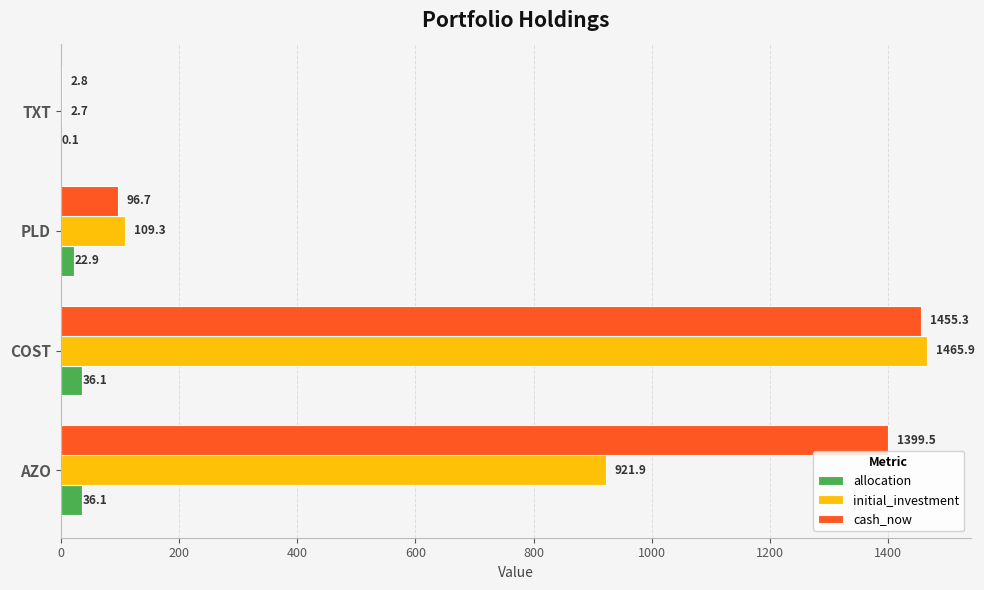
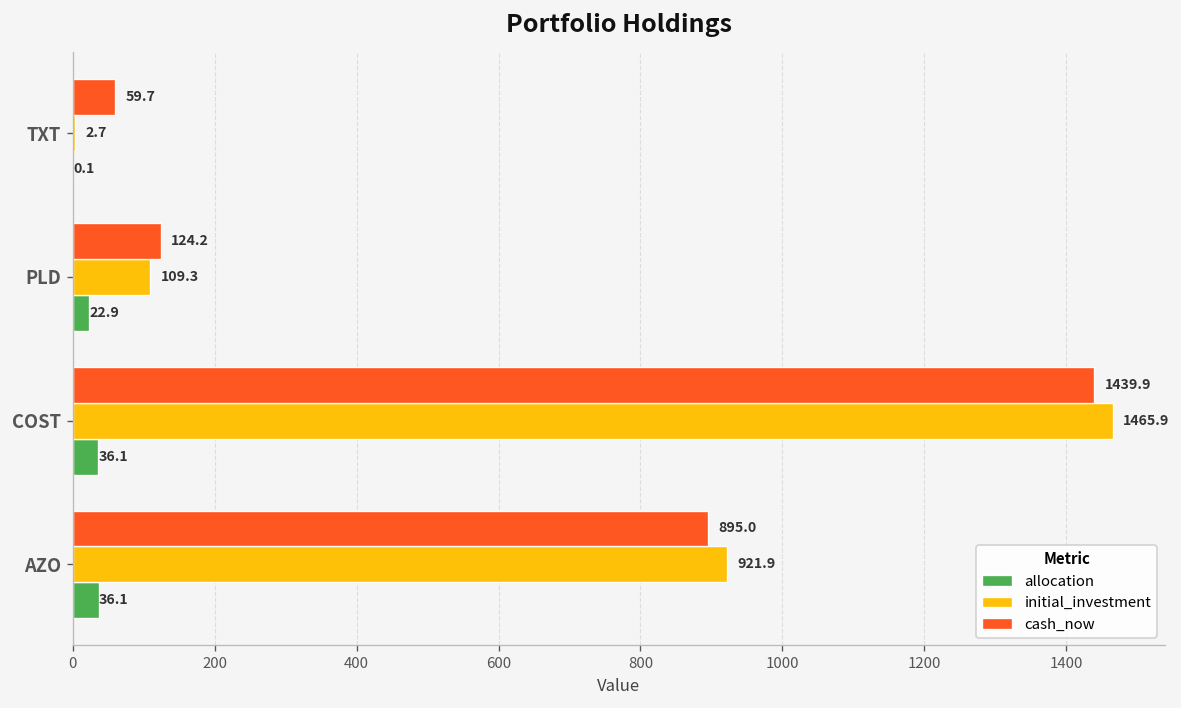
  {
    "allocation": {
      "TXT": 0.1,
      "PLD": 22.9,
      "COST": 36.1,
      "AZO": 36.1
    },
    "initial_investment": {
      "TXT": 2.7,
      "PLD": 109.3,
      "COST": 1465.9,
      "AZO": 921.9
    },
    "cash_now": {
-     "TXT": 2.8,
-     "PLD": 96.7,
-     "COST": 1455.3,
-     "AZO": 1399.5
+     "TXT": 59.7,
+     "PLD": 124.2,
+     "COST": 1439.9,
+     "AZO": 895.0
    }
  }
